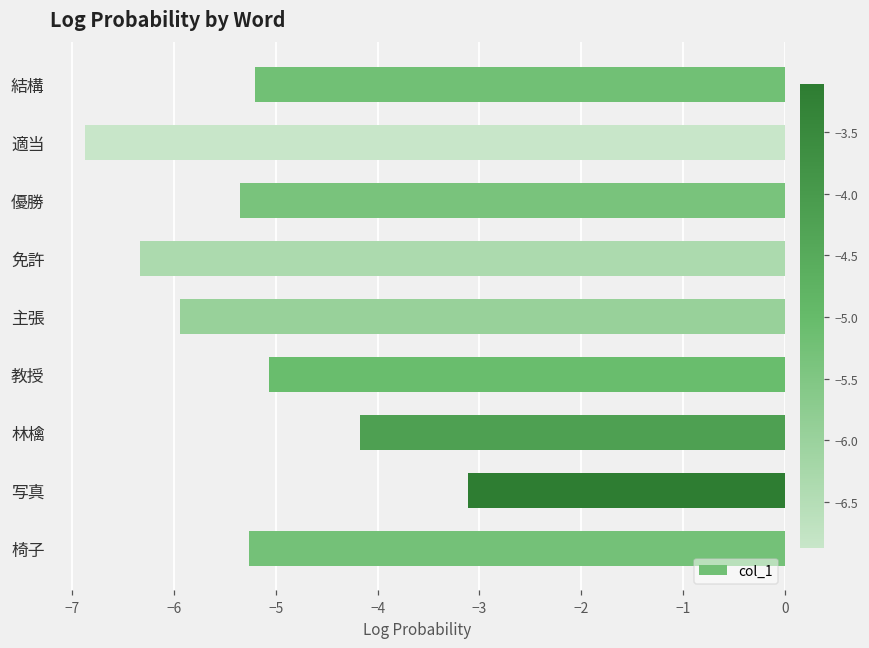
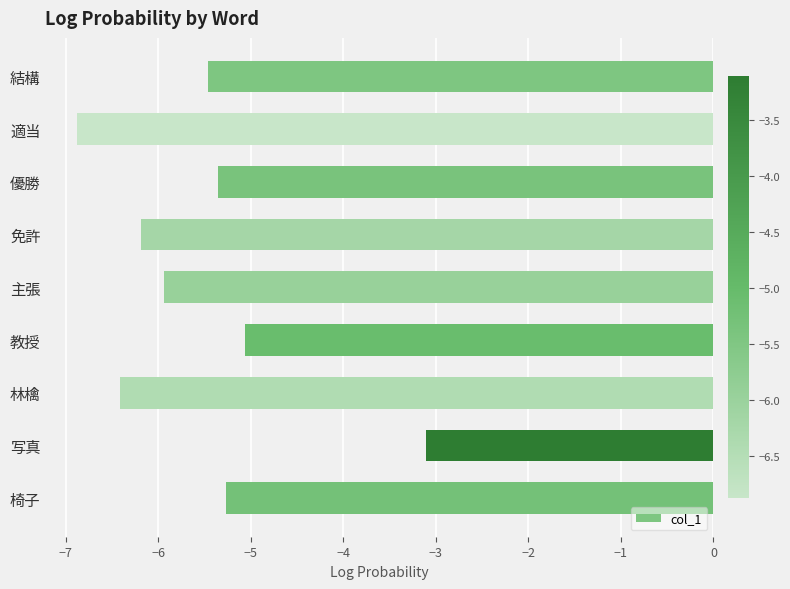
  {
-   "結構": -5.2,
+   "結構": -5.5,
    "適当": -6.9,
    "優勝": -5.4,
-   "免許": -6.3,
+   "免許": -6.2,
    "主張": -5.9,
    "教授": -5.1,
-   "林檎": -4.2,
+   "林檎": -6.4,
    "写真": -3.1,
    "椅子": -5.3
  }
